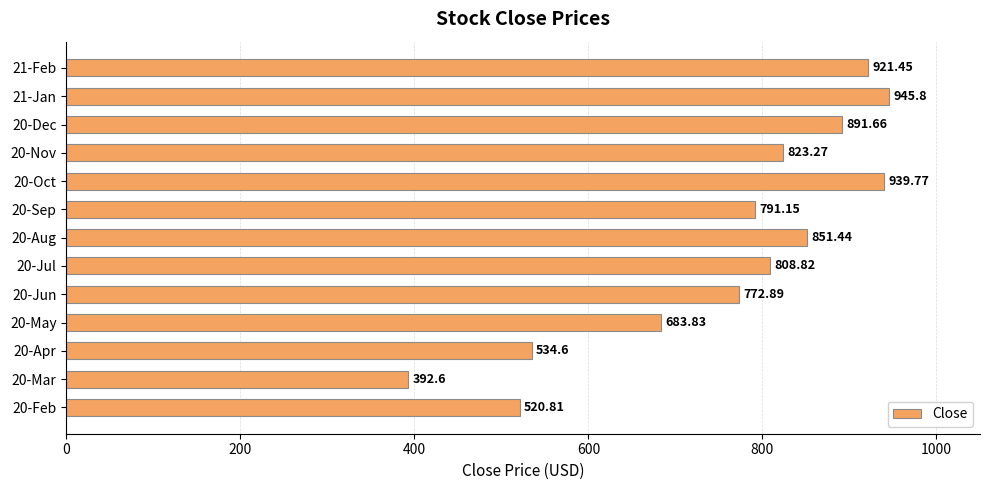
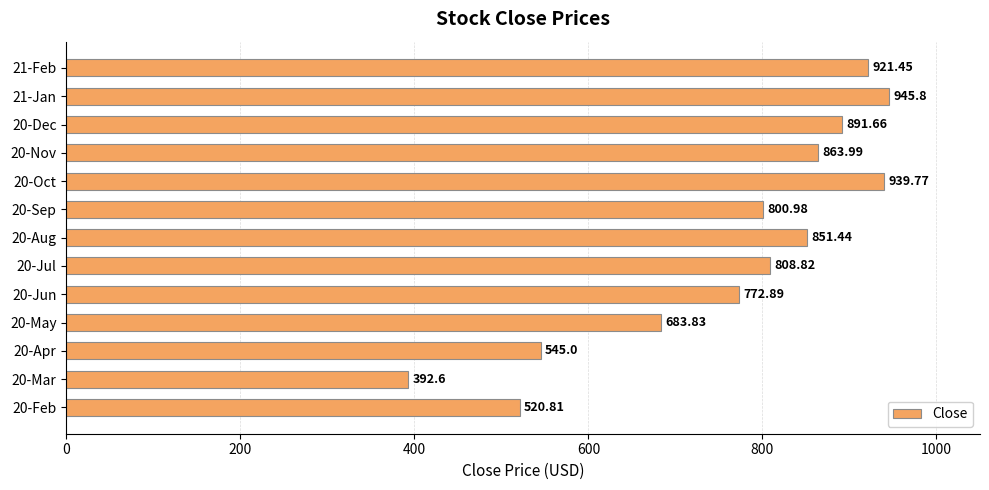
  {
    "21-Feb": 921.45,
    "21-Jan": 945.8,
    "20-Dec": 891.66,
-   "20-Nov": 823.27,
+   "20-Nov": 863.99,
    "20-Oct": 939.77,
-   "20-Sep": 791.15,
+   "20-Sep": 800.98,
    "20-Aug": 851.44,
    "20-Jul": 808.82,
    "20-Jun": 772.89,
    "20-May": 683.83,
-   "20-Apr": 534.6,
+   "20-Apr": 545.0,
    "20-Mar": 392.6,
    "20-Feb": 520.81
  }
